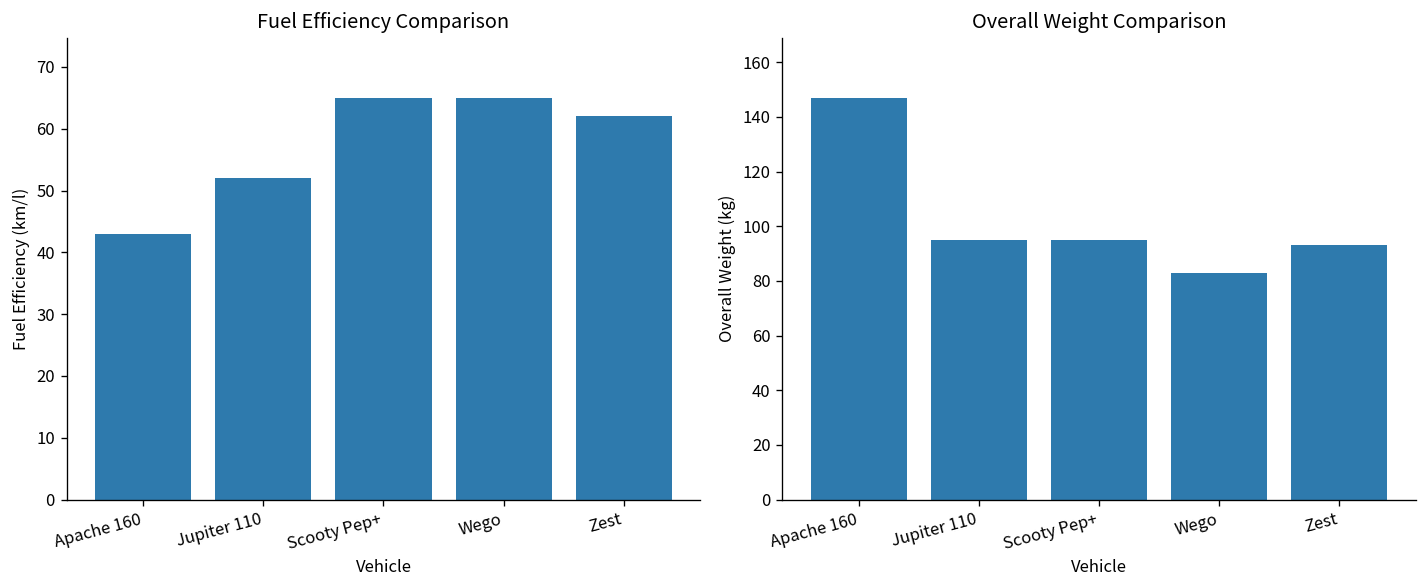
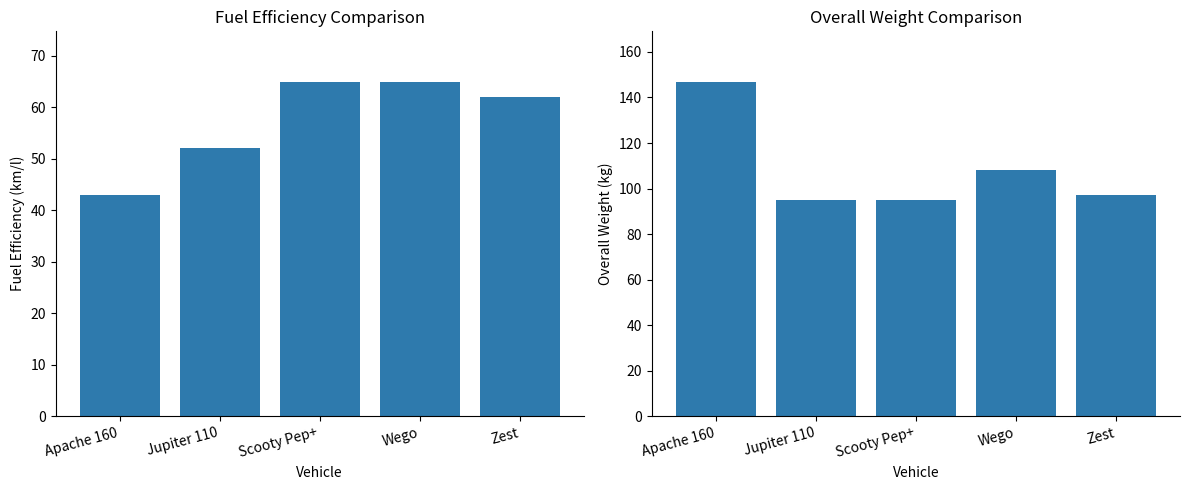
  {
    "Fuel Efficiency Comparison": {
      "Apache 160": 43,
      "Jupiter 110": 52,
      "Scooty Pep+": 65,
      "Wego": 65,
      "Zest": 62
    },
    "Overall Weight Comparison": {
      "Apache 160": 147,
      "Jupiter 110": 95,
      "Scooty Pep+": 95,
-     "Wego": 83,
-     "Zest": 93
+     "Wego": 108,
+     "Zest": 97
    }
  }
